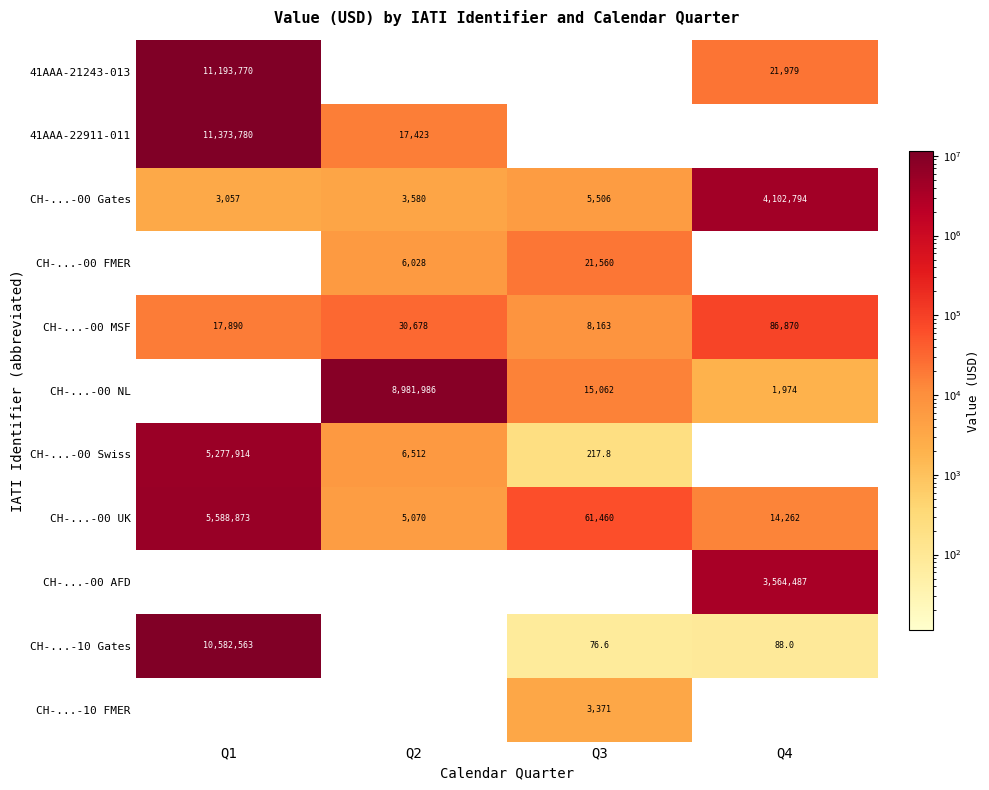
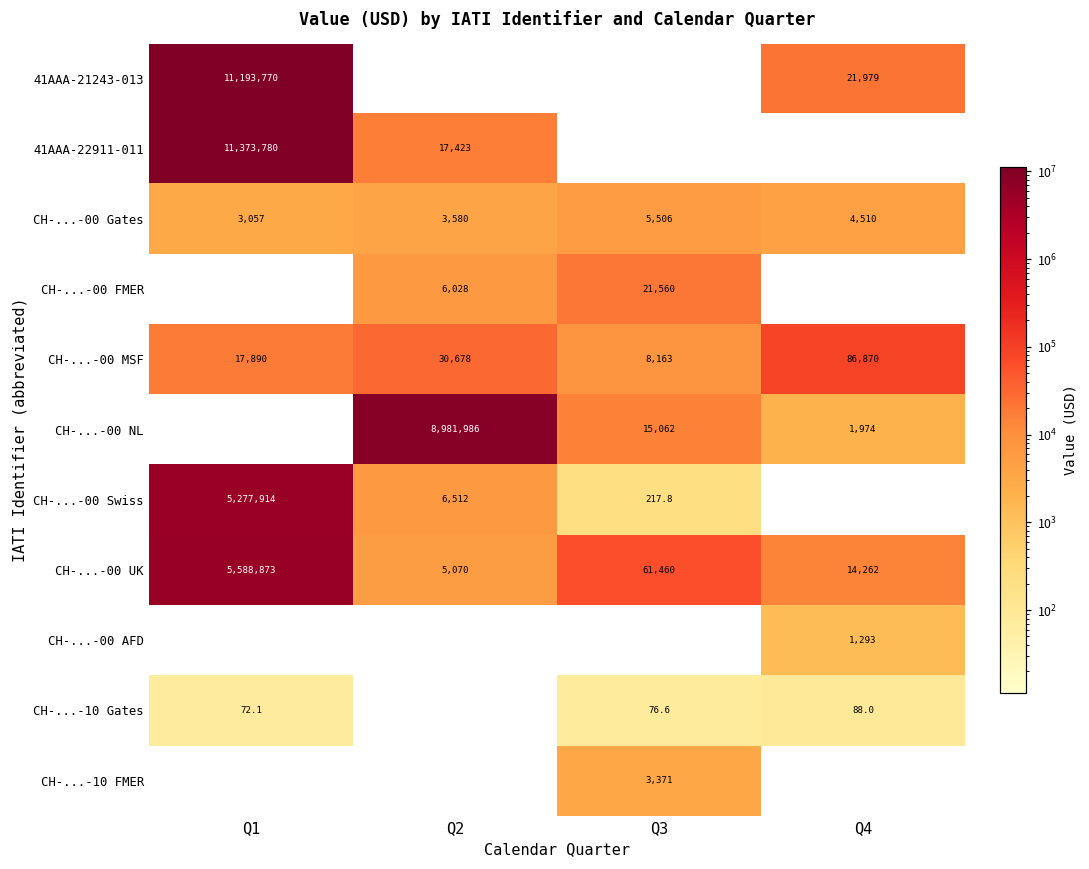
  {
    "41AAA-21243-013": {
      "Q1": "11,193,770",
      "Q4": "21,979"
    },
    "41AAA-22911-011": {
      "Q1": "11,373,780",
      "Q2": "17,423"
    },
    "CH-...-00 Gates": {
      "Q1": "3,057",
      "Q2": "3,580",
      "Q3": "5,506",
-     "Q4": "4,102,794"
+     "Q4": "4,510"
    },
    "CH-...-00 FMER": {
      "Q2": "6,028",
      "Q3": "21,560"
    },
    "CH-...-00 MSF": {
      "Q1": "17,890",
      "Q2": "30,678",
      "Q3": "8,163",
      "Q4": "86,870"
    },
    "CH-...-00 NL": {
      "Q2": "8,981,986",
      "Q3": "15,062",
      "Q4": "1,974"
    },
    "CH-...-00 Swiss": {
      "Q1": "5,277,914",
      "Q2": "6,512",
      "Q3": "217.8"
    },
    "CH-...-00 UK": {
      "Q1": "5,588,873",
      "Q2": "5,070",
      "Q3": "61,460",
      "Q4": "14,262"
    },
    "CH-...-00 AFD": {
-     "Q4": "3,564,487"
+     "Q4": "1,293"
    },
    "CH-...-10 Gates": {
-     "Q1": "10,582,563",
+     "Q1": "72.1",
      "Q3": "76.6",
      "Q4": "88.0"
    },
    "CH-...-10 FMER": {
      "Q3": "3,371"
    }
  }
